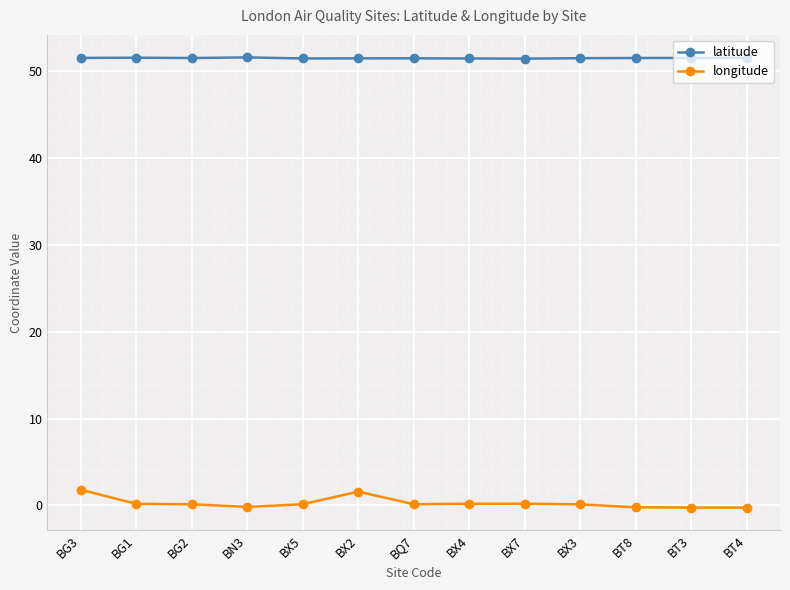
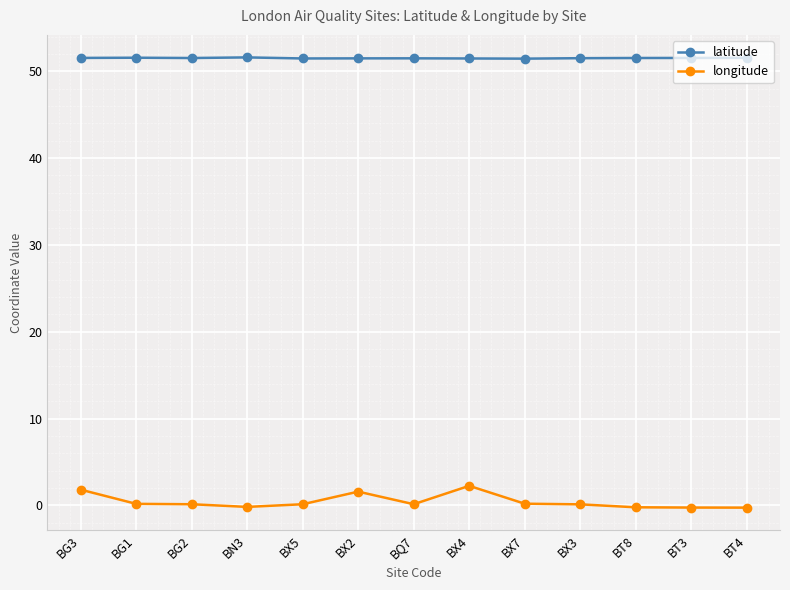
  {
    "latitude": {
      "BG3": 52,
      "BG1": 52,
      "BG2": 52,
      "BN3": 52,
      "BX5": 51,
      "BX2": 51,
      "BQ7": 51,
      "BX4": 51,
      "BX7": 51,
      "BX3": 52,
      "BT8": 52
    },
    "longitude": {
      "BG3": 2,
      "BG1": 0,
      "BG2": 0,
      "BN3": 0,
      "BX5": 0,
      "BX2": 2,
      "BQ7": 0,
-     "BX4": 0,
+     "BX4": 2,
      "BX7": 0,
      "BX3": 0,
      "BT8": 0,
      "BT3": 0,
      "BT4": 0
    }
  }
